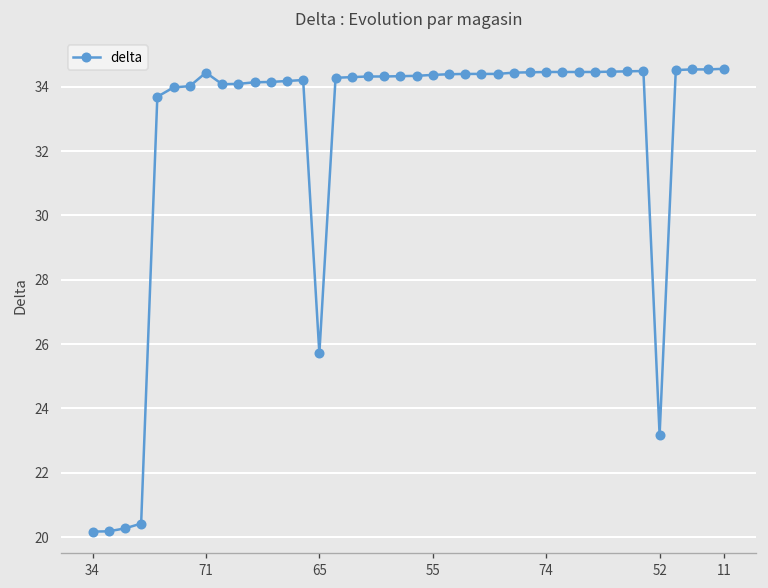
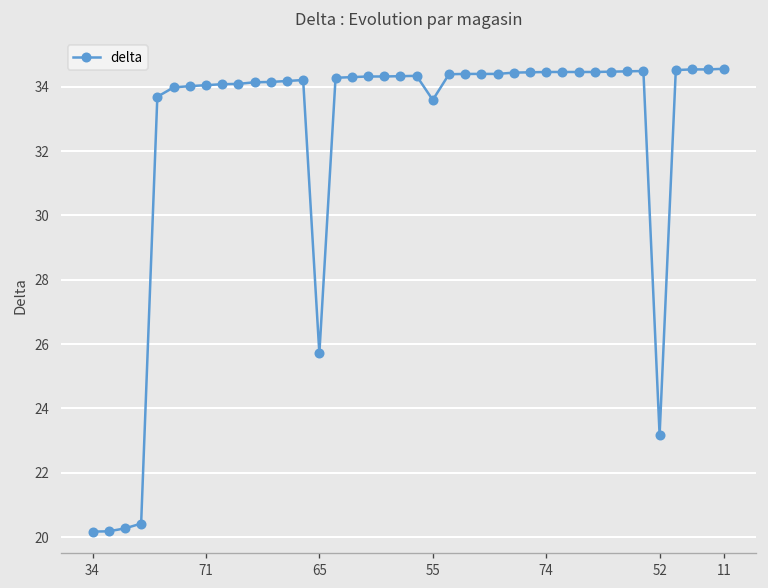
  {
    "34": 20.2,
-   "71": 34.4,
+   "71": 34.1,
    "65": 25.7,
-   "55": 34.4,
+   "55": 33.6,
    "74": 34.5,
    "52": 23.2,
    "11": 34.6
  }
